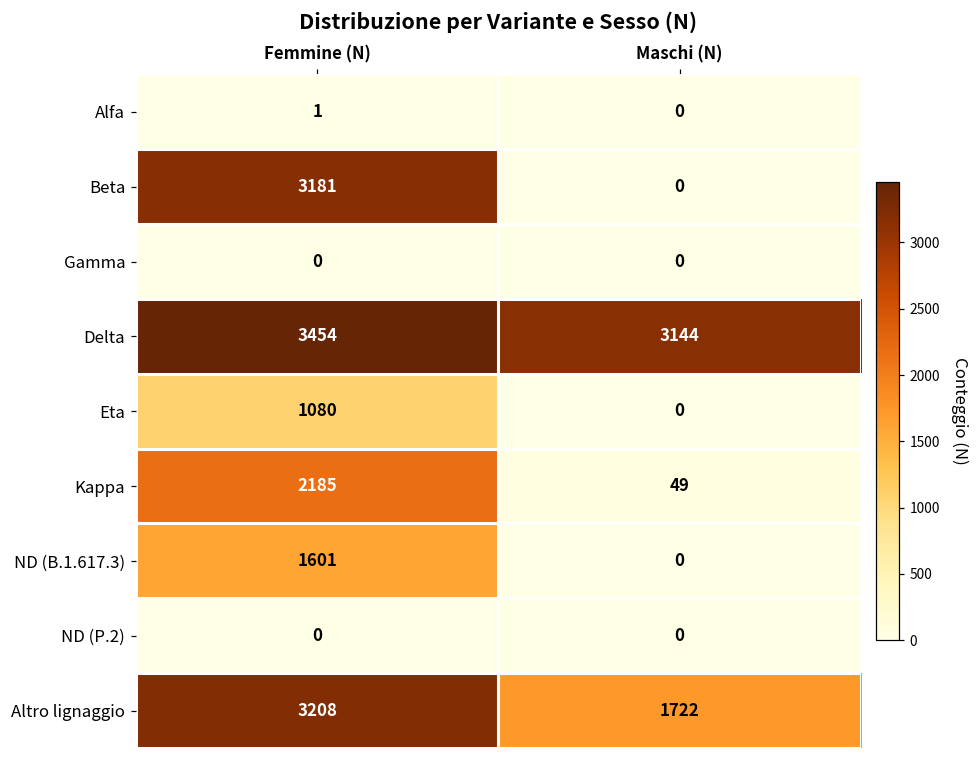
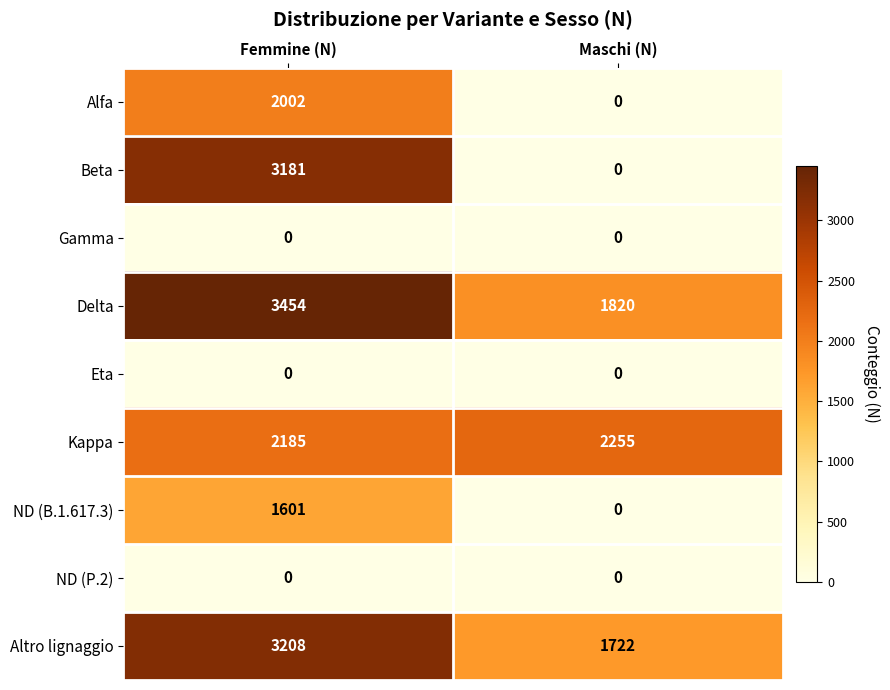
  {
    "Alfa": {
-     "Femmine (N)": 1,
+     "Femmine (N)": 2002,
      "Maschi (N)": 0
    },
    "Beta": {
      "Femmine (N)": 3181,
      "Maschi (N)": 0
    },
    "Gamma": {
      "Femmine (N)": 0,
      "Maschi (N)": 0
    },
    "Delta": {
      "Femmine (N)": 3454,
-     "Maschi (N)": 3144
+     "Maschi (N)": 1820
    },
    "Eta": {
-     "Femmine (N)": 1080,
+     "Femmine (N)": 0,
      "Maschi (N)": 0
    },
    "Kappa": {
      "Femmine (N)": 2185,
-     "Maschi (N)": 49
+     "Maschi (N)": 2255
    },
    "ND (B.1.617.3)": {
      "Femmine (N)": 1601,
      "Maschi (N)": 0
    },
    "ND (P.2)": {
      "Femmine (N)": 0,
      "Maschi (N)": 0
    },
    "Altro lignaggio": {
      "Femmine (N)": 3208,
      "Maschi (N)": 1722
    }
  }
